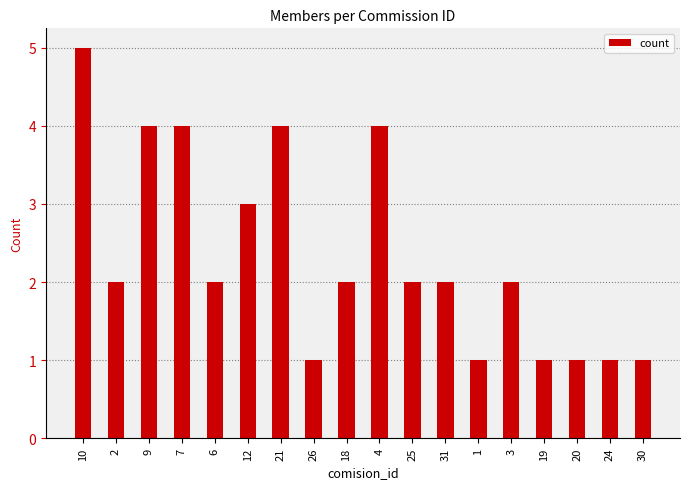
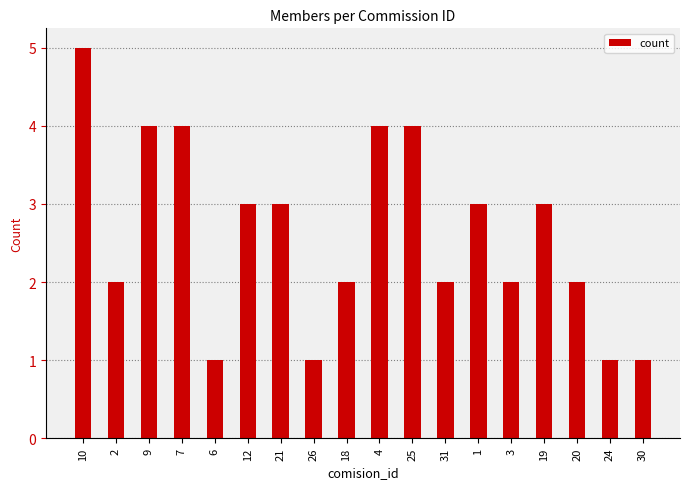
  {
    "10": 5,
    "2": 2,
    "9": 4,
    "7": 4,
-   "6": 2,
+   "6": 1,
    "12": 3,
-   "21": 4,
+   "21": 3,
    "26": 1,
    "18": 2,
    "4": 4,
-   "25": 2,
+   "25": 4,
    "31": 2,
-   "1": 1,
+   "1": 3,
    "3": 2,
-   "19": 1,
-   "20": 1,
+   "19": 3,
+   "20": 2,
    "24": 1,
    "30": 1
  }
